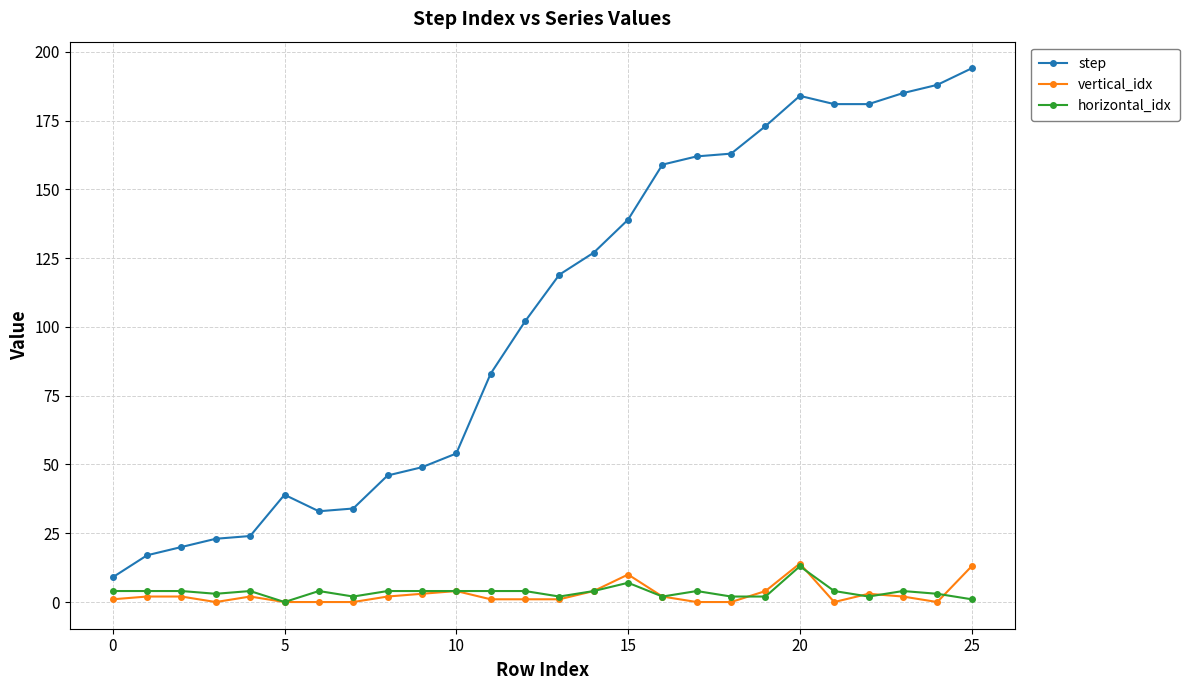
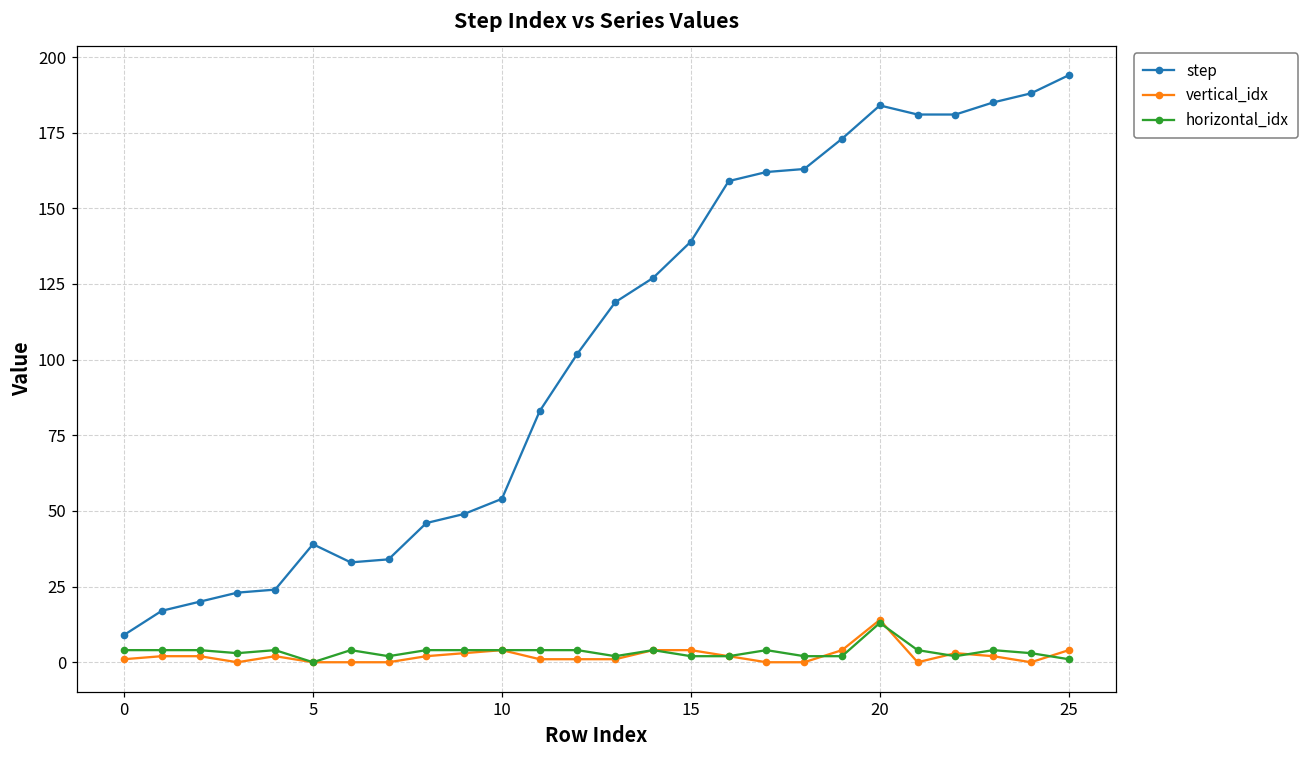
  {
    "step": {
      "0": 9,
      "5": 39,
      "10": 54,
      "15": 139,
      "20": 184,
      "25": 194
    },
    "vertical_idx": {
      "0": 1,
-     "15": 10,
+     "15": 4,
      "20": 14,
-     "25": 13
+     "25": 4
    },
    "horizontal_idx": {
      "0": 4,
-     "15": 7,
+     "15": 2,
      "20": 13,
      "25": 1
    }
  }
